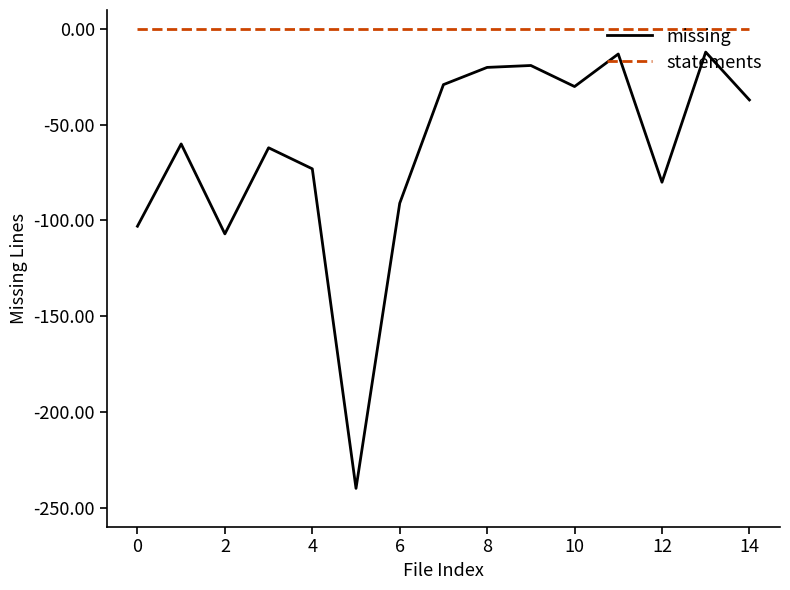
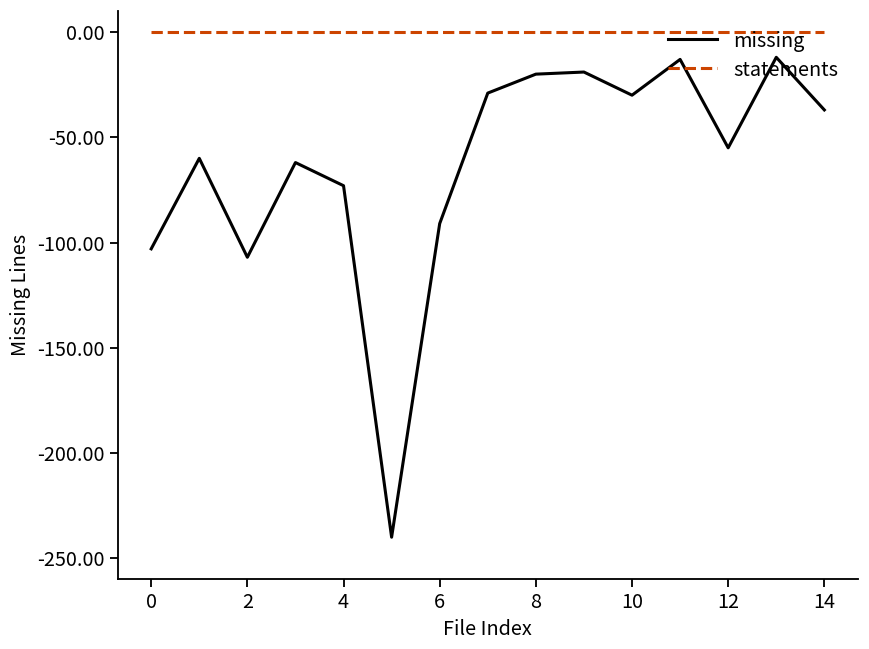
  {
    "missing": {
      "0": -103,
      "2": -107,
      "4": -73,
      "6": -91,
      "8": -20,
      "10": -30,
-     "12": -80,
+     "12": -55,
      "14": -37
    },
    "statements": {
      "0": 0,
      "2": 0,
      "4": 0,
      "6": 0,
      "8": 0,
      "10": 0,
      "12": 0,
      "14": 0
    }
  }
